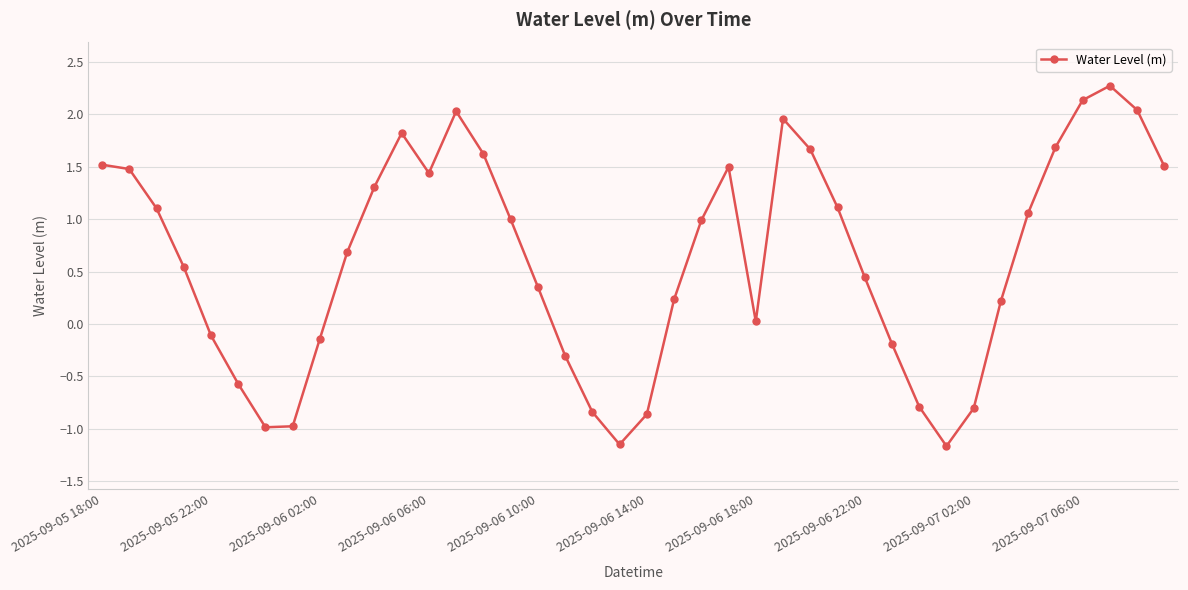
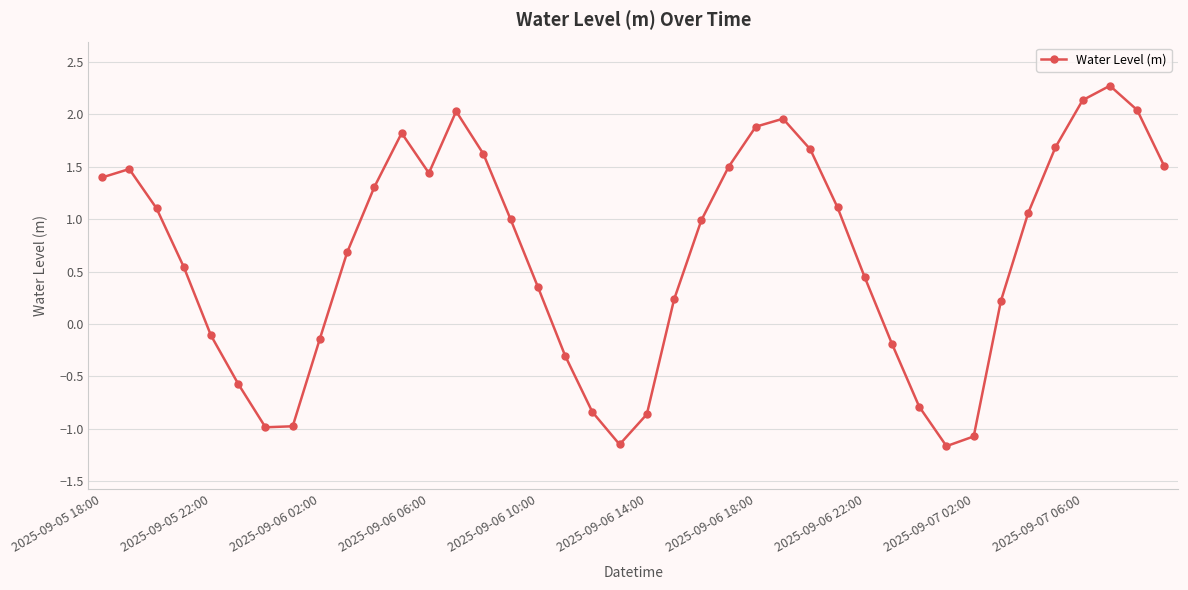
  {
-   "2025-09-05 18:00": 1.52,
+   "2025-09-05 18:00": 1.40,
    "2025-09-05 22:00": -0.11,
    "2025-09-06 02:00": -0.14,
    "2025-09-06 06:00": 1.44,
    "2025-09-06 10:00": 0.35,
    "2025-09-06 14:00": -0.86,
-   "2025-09-06 18:00": 0.02,
+   "2025-09-06 18:00": 1.88,
    "2025-09-06 22:00": 0.45,
-   "2025-09-07 02:00": -0.81,
+   "2025-09-07 02:00": -1.07,
    "2025-09-07 06:00": 2.14
  }
